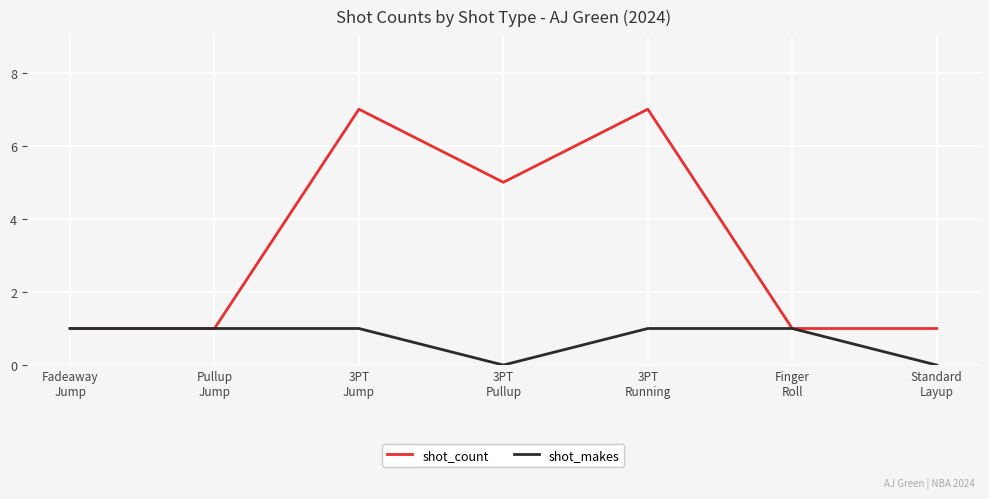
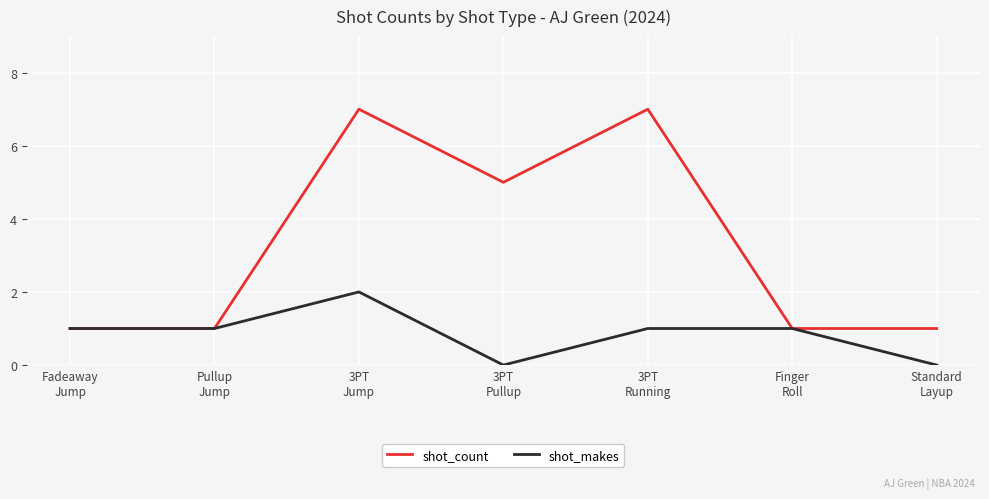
  {
    "shot_count": {
      "3PT Jump": 7,
      "3PT Pullup": 5,
      "3PT Running": 7,
      "Standard Layup": 1
    },
    "shot_makes": {
-     "3PT Jump": 1,
+     "3PT Jump": 2,
      "3PT Pullup": 0,
      "3PT Running": 1,
      "Standard Layup": 0
    }
  }
